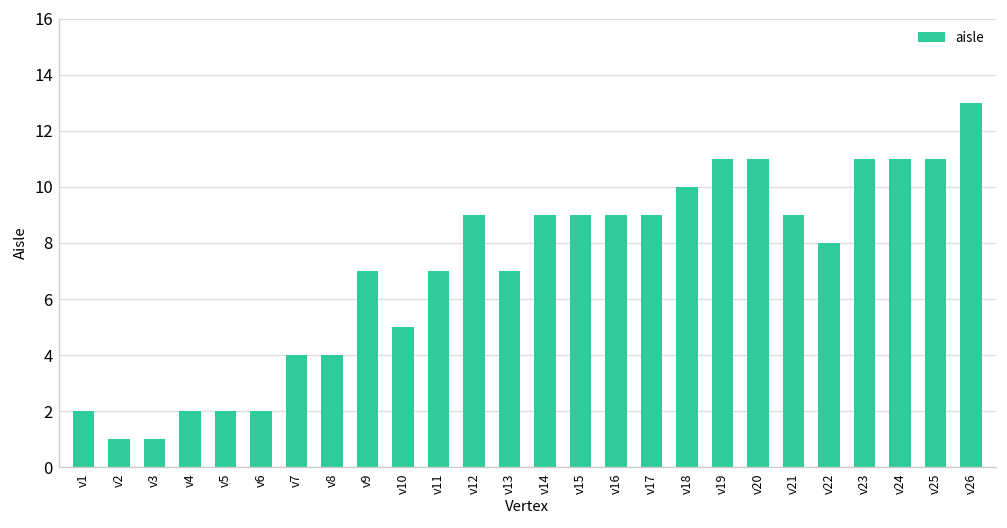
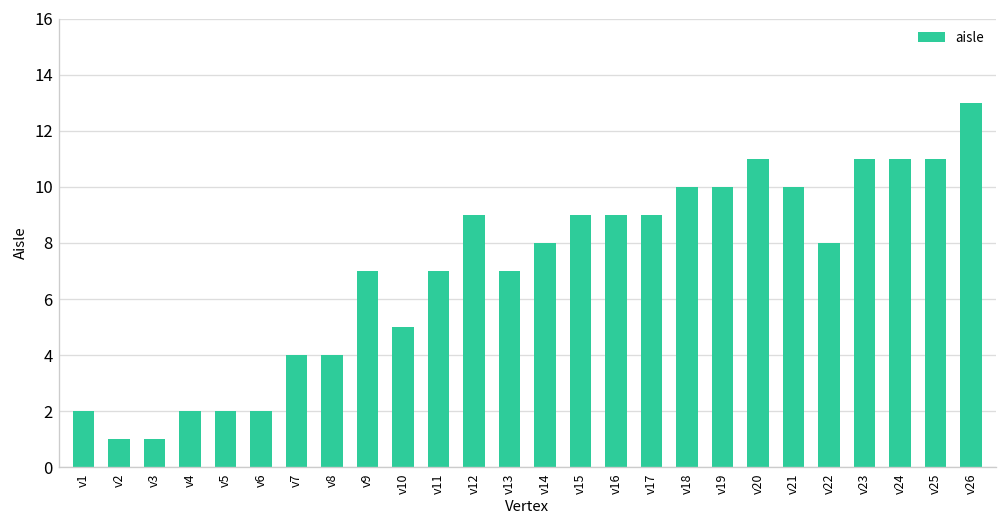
  {
    "v1": 2,
    "v2": 1,
    "v3": 1,
    "v4": 2,
    "v5": 2,
    "v6": 2,
    "v7": 4,
    "v8": 4,
    "v9": 7,
    "v10": 5,
    "v11": 7,
    "v12": 9,
    "v13": 7,
-   "v14": 9,
+   "v14": 8,
    "v15": 9,
    "v16": 9,
    "v17": 9,
    "v18": 10,
-   "v19": 11,
+   "v19": 10,
    "v20": 11,
-   "v21": 9,
+   "v21": 10,
    "v22": 8,
    "v23": 11,
    "v24": 11,
    "v25": 11,
    "v26": 13
  }
